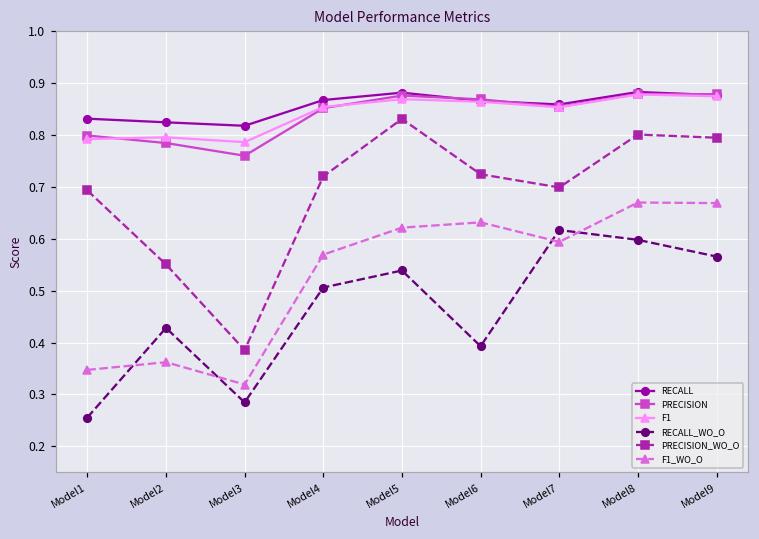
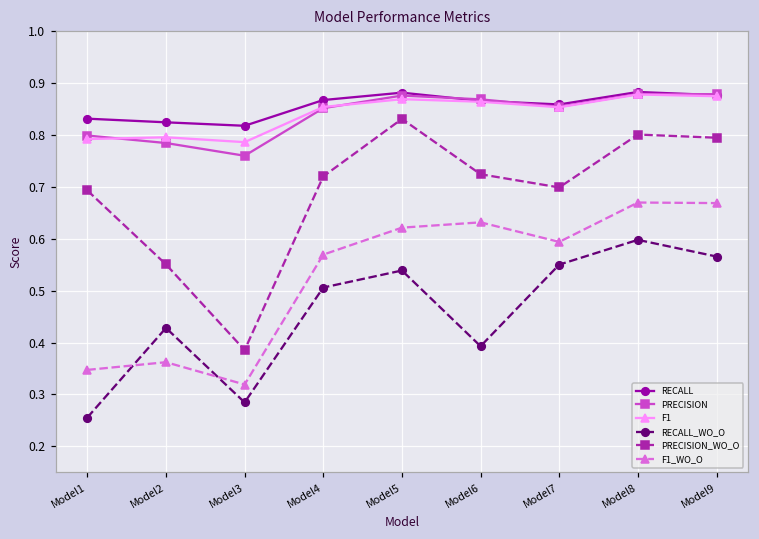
  {
    "RECALL_WO_O": {
      "Model1": 0.26,
      "Model2": 0.43,
      "Model3": 0.28,
      "Model4": 0.51,
      "Model5": 0.54,
      "Model6": 0.39,
-     "Model7": 0.62,
+     "Model7": 0.55,
      "Model8": 0.60,
      "Model9": 0.57
    }
  }
